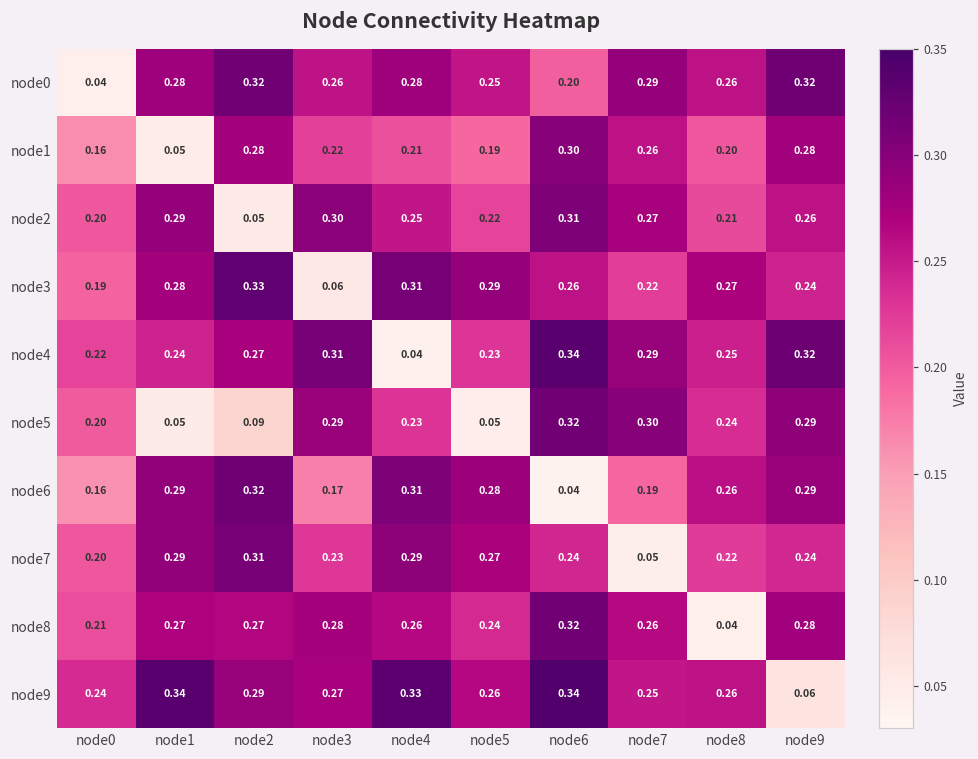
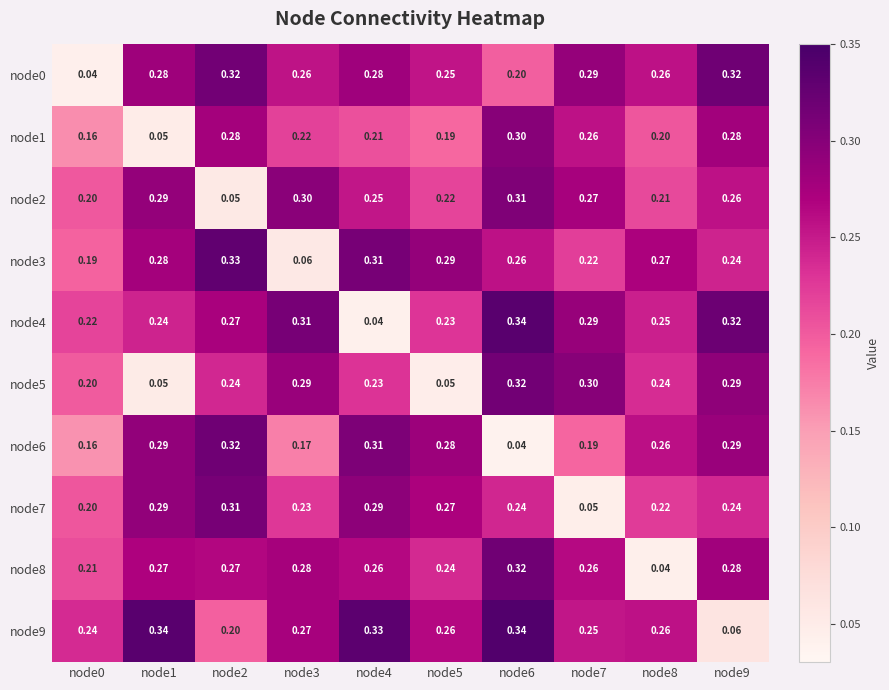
  {
    "node0": {
      "node0": 0.04,
      "node1": 0.28,
      "node2": 0.32,
      "node3": 0.26,
      "node4": 0.28,
      "node5": 0.25,
      "node6": 0.20,
      "node7": 0.29,
      "node8": 0.26,
      "node9": 0.32
    },
    "node1": {
      "node0": 0.16,
      "node1": 0.05,
      "node2": 0.28,
      "node3": 0.22,
      "node4": 0.21,
      "node5": 0.19,
      "node6": 0.30,
      "node7": 0.26,
      "node8": 0.20,
      "node9": 0.28
    },
    "node2": {
      "node0": 0.20,
      "node1": 0.29,
      "node2": 0.05,
      "node3": 0.30,
      "node4": 0.25,
      "node5": 0.22,
      "node6": 0.31,
      "node7": 0.27,
      "node8": 0.21,
      "node9": 0.26
    },
    "node3": {
      "node0": 0.19,
      "node1": 0.28,
      "node2": 0.33,
      "node3": 0.06,
      "node4": 0.31,
      "node5": 0.29,
      "node6": 0.26,
      "node7": 0.22,
      "node8": 0.27,
      "node9": 0.24
    },
    "node4": {
      "node0": 0.22,
      "node1": 0.24,
      "node2": 0.27,
      "node3": 0.31,
      "node4": 0.04,
      "node5": 0.23,
      "node6": 0.34,
      "node7": 0.29,
      "node8": 0.25,
      "node9": 0.32
    },
    "node5": {
      "node0": 0.20,
      "node1": 0.05,
-     "node2": 0.09,
+     "node2": 0.24,
      "node3": 0.29,
      "node4": 0.23,
      "node5": 0.05,
      "node6": 0.32,
      "node7": 0.30,
      "node8": 0.24,
      "node9": 0.29
    },
    "node6": {
      "node0": 0.16,
      "node1": 0.29,
      "node2": 0.32,
      "node3": 0.17,
      "node4": 0.31,
      "node5": 0.28,
      "node6": 0.04,
      "node7": 0.19,
      "node8": 0.26,
      "node9": 0.29
    },
    "node7": {
      "node0": 0.20,
      "node1": 0.29,
      "node2": 0.31,
      "node3": 0.23,
      "node4": 0.29,
      "node5": 0.27,
      "node6": 0.24,
      "node7": 0.05,
      "node8": 0.22,
      "node9": 0.24
    },
    "node8": {
      "node0": 0.21,
      "node1": 0.27,
      "node2": 0.27,
      "node3": 0.28,
      "node4": 0.26,
      "node5": 0.24,
      "node6": 0.32,
      "node7": 0.26,
      "node8": 0.04,
      "node9": 0.28
    },
    "node9": {
      "node0": 0.24,
      "node1": 0.34,
-     "node2": 0.29,
+     "node2": 0.20,
      "node3": 0.27,
      "node4": 0.33,
      "node5": 0.26,
      "node6": 0.34,
      "node7": 0.25,
      "node8": 0.26,
      "node9": 0.06
    }
  }
